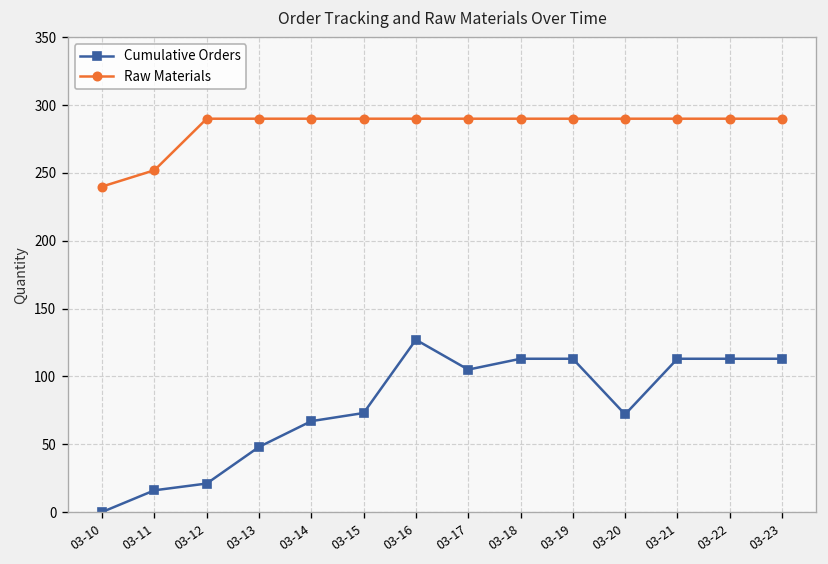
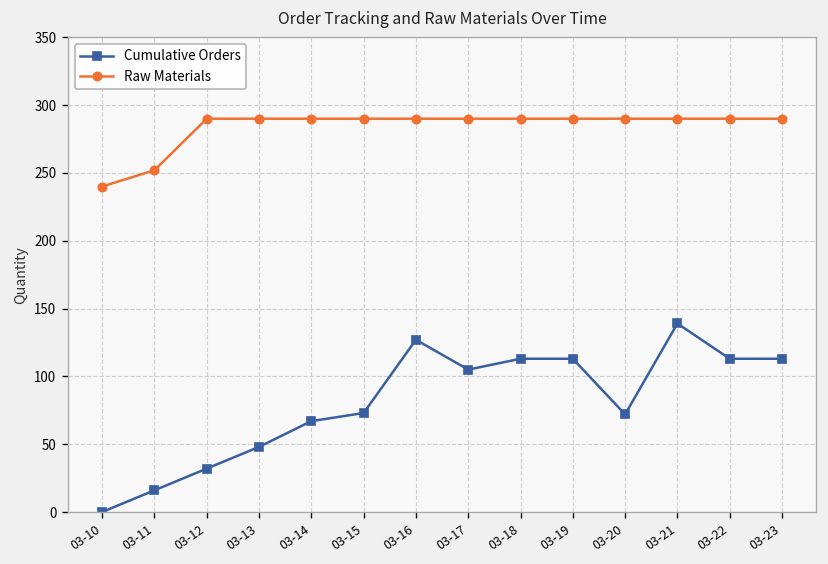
  {
    "Cumulative Orders": {
      "03-10": 0,
      "03-11": 16,
-     "03-12": 21,
+     "03-12": 32,
      "03-13": 48,
      "03-14": 67,
      "03-15": 73,
      "03-16": 127,
      "03-17": 105,
      "03-18": 113,
      "03-19": 113,
      "03-20": 72,
-     "03-21": 113,
+     "03-21": 139,
      "03-22": 113,
      "03-23": 113
    },
    "Raw Materials": {
      "03-10": 240,
      "03-11": 252,
      "03-12": 290,
      "03-13": 290,
      "03-14": 290,
      "03-15": 290,
      "03-16": 290,
      "03-17": 290,
      "03-18": 290,
      "03-19": 290,
      "03-20": 290,
      "03-21": 290,
      "03-22": 290,
      "03-23": 290
    }
  }
